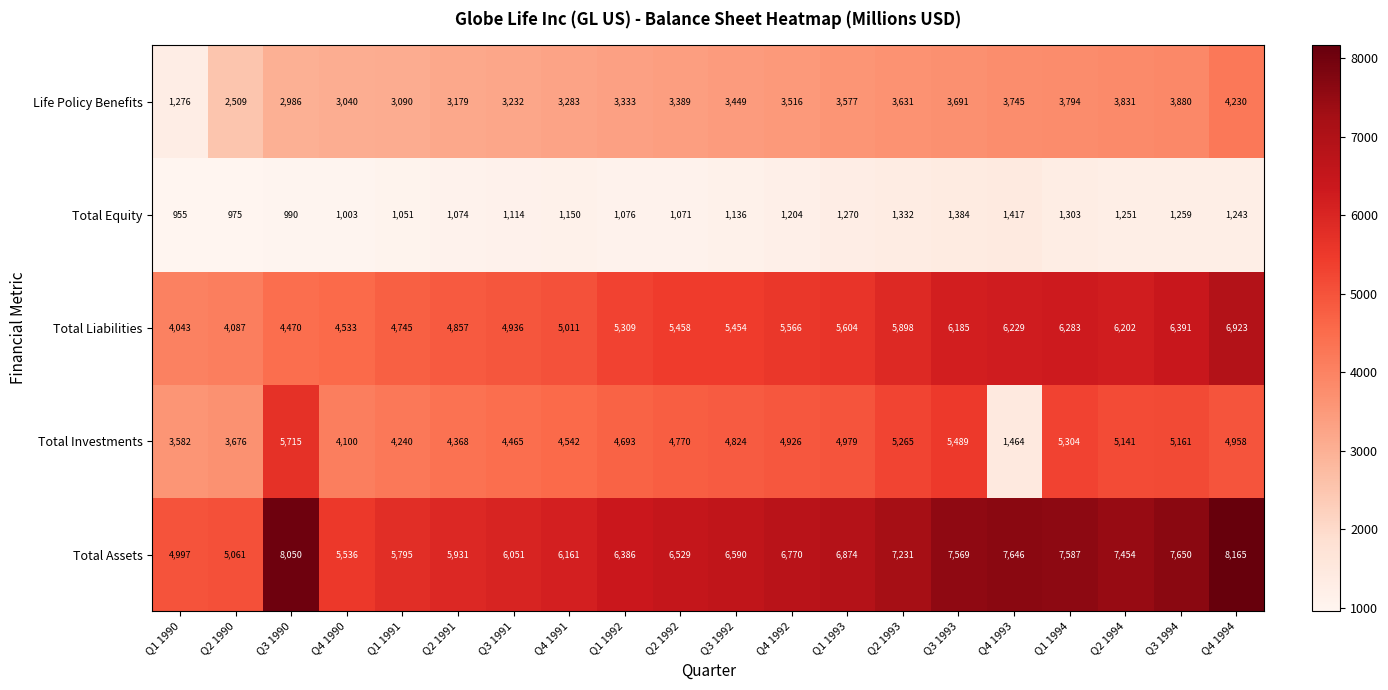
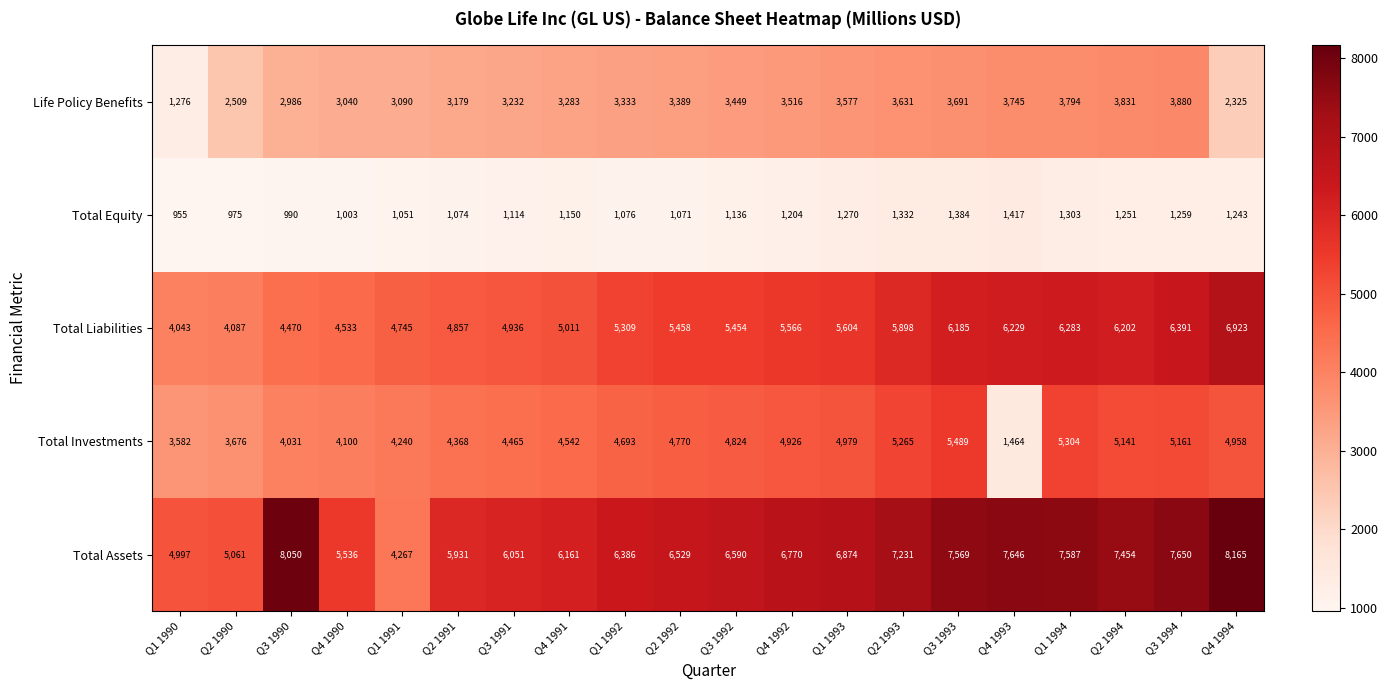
  {
    "Life Policy Benefits": {
      "Q1 1990": "1,276",
      "Q2 1990": "2,509",
      "Q3 1990": "2,986",
      "Q4 1990": "3,040",
      "Q1 1991": "3,090",
      "Q2 1991": "3,179",
      "Q3 1991": "3,232",
      "Q4 1991": "3,283",
      "Q1 1992": "3,333",
      "Q2 1992": "3,389",
      "Q3 1992": "3,449",
      "Q4 1992": "3,516",
      "Q1 1993": "3,577",
      "Q2 1993": "3,631",
      "Q3 1993": "3,691",
      "Q4 1993": "3,745",
      "Q1 1994": "3,794",
      "Q2 1994": "3,831",
      "Q3 1994": "3,880",
-     "Q4 1994": "4,230"
+     "Q4 1994": "2,325"
    },
    "Total Equity": {
      "Q1 1990": "955",
      "Q2 1990": "975",
      "Q3 1990": "990",
      "Q4 1990": "1,003",
      "Q1 1991": "1,051",
      "Q2 1991": "1,074",
      "Q3 1991": "1,114",
      "Q4 1991": "1,150",
      "Q1 1992": "1,076",
      "Q2 1992": "1,071",
      "Q3 1992": "1,136",
      "Q4 1992": "1,204",
      "Q1 1993": "1,270",
      "Q2 1993": "1,332",
      "Q3 1993": "1,384",
      "Q4 1993": "1,417",
      "Q1 1994": "1,303",
      "Q2 1994": "1,251",
      "Q3 1994": "1,259",
      "Q4 1994": "1,243"
    },
    "Total Liabilities": {
      "Q1 1990": "4,043",
      "Q2 1990": "4,087",
      "Q3 1990": "4,470",
      "Q4 1990": "4,533",
      "Q1 1991": "4,745",
      "Q2 1991": "4,857",
      "Q3 1991": "4,936",
      "Q4 1991": "5,011",
      "Q1 1992": "5,309",
      "Q2 1992": "5,458",
      "Q3 1992": "5,454",
      "Q4 1992": "5,566",
      "Q1 1993": "5,604",
      "Q2 1993": "5,898",
      "Q3 1993": "6,185",
      "Q4 1993": "6,229",
      "Q1 1994": "6,283",
      "Q2 1994": "6,202",
      "Q3 1994": "6,391",
      "Q4 1994": "6,923"
    },
    "Total Investments": {
      "Q1 1990": "3,582",
      "Q2 1990": "3,676",
-     "Q3 1990": "5,715",
+     "Q3 1990": "4,031",
      "Q4 1990": "4,100",
      "Q1 1991": "4,240",
      "Q2 1991": "4,368",
      "Q3 1991": "4,465",
      "Q4 1991": "4,542",
      "Q1 1992": "4,693",
      "Q2 1992": "4,770",
      "Q3 1992": "4,824",
      "Q4 1992": "4,926",
      "Q1 1993": "4,979",
      "Q2 1993": "5,265",
      "Q3 1993": "5,489",
      "Q4 1993": "1,464",
      "Q1 1994": "5,304",
      "Q2 1994": "5,141",
      "Q3 1994": "5,161",
      "Q4 1994": "4,958"
    },
    "Total Assets": {
      "Q1 1990": "4,997",
      "Q2 1990": "5,061",
      "Q3 1990": "8,050",
      "Q4 1990": "5,536",
-     "Q1 1991": "5,795",
+     "Q1 1991": "4,267",
      "Q2 1991": "5,931",
      "Q3 1991": "6,051",
      "Q4 1991": "6,161",
      "Q1 1992": "6,386",
      "Q2 1992": "6,529",
      "Q3 1992": "6,590",
      "Q4 1992": "6,770",
      "Q1 1993": "6,874",
      "Q2 1993": "7,231",
      "Q3 1993": "7,569",
      "Q4 1993": "7,646",
      "Q1 1994": "7,587",
      "Q2 1994": "7,454",
      "Q3 1994": "7,650",
      "Q4 1994": "8,165"
    }
  }
